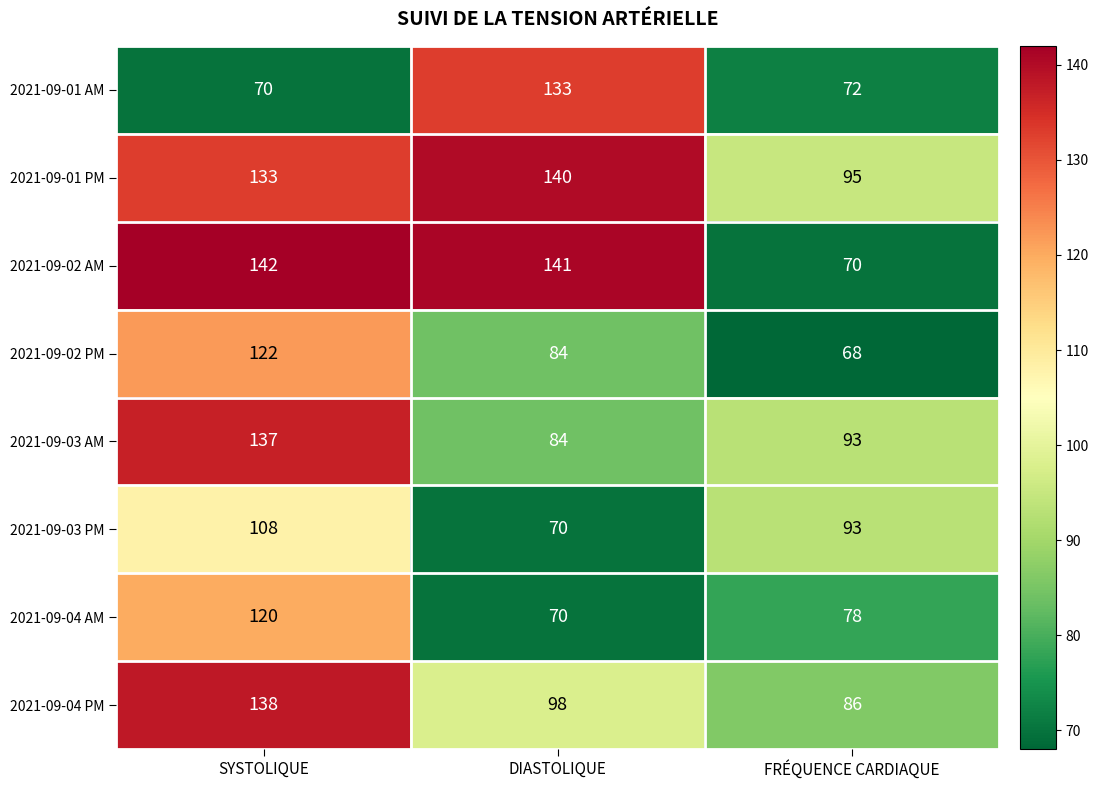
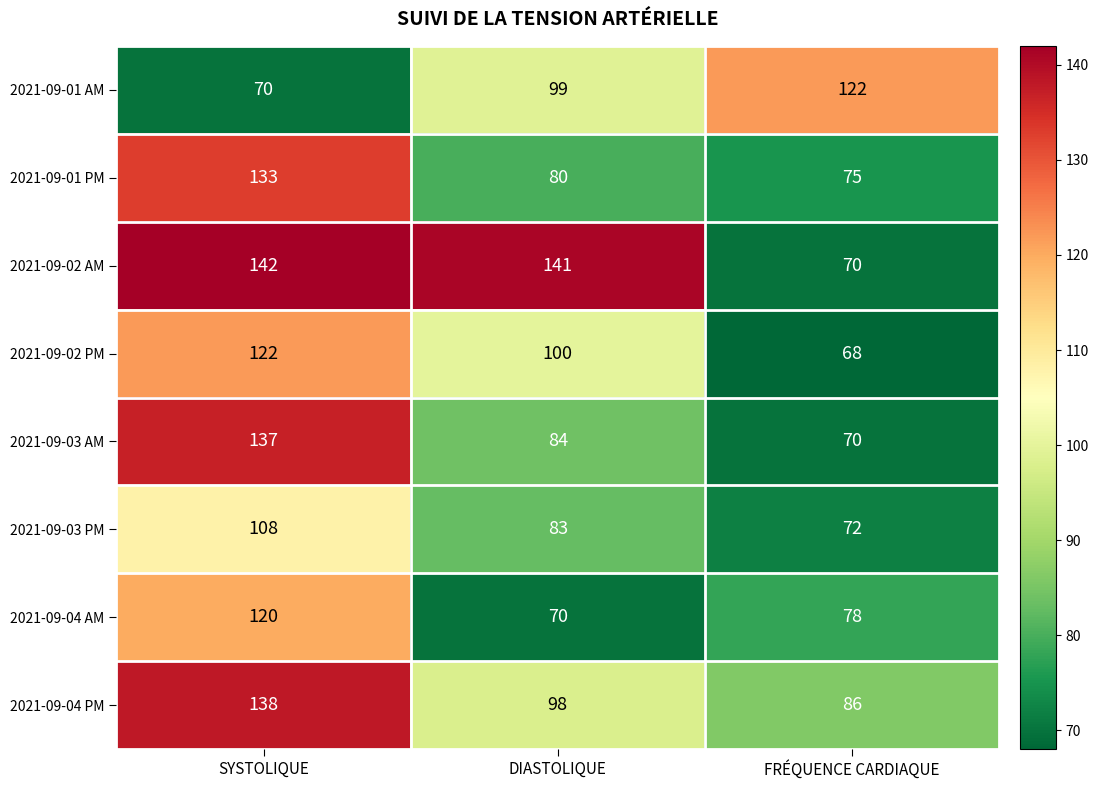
  {
    "2021-09-01 AM": {
      "SYSTOLIQUE": 70,
-     "DIASTOLIQUE": 133,
-     "FRÉQUENCE CARDIAQUE": 72
+     "DIASTOLIQUE": 99,
+     "FRÉQUENCE CARDIAQUE": 122
    },
    "2021-09-01 PM": {
      "SYSTOLIQUE": 133,
-     "DIASTOLIQUE": 140,
-     "FRÉQUENCE CARDIAQUE": 95
+     "DIASTOLIQUE": 80,
+     "FRÉQUENCE CARDIAQUE": 75
    },
    "2021-09-02 AM": {
      "SYSTOLIQUE": 142,
      "DIASTOLIQUE": 141,
      "FRÉQUENCE CARDIAQUE": 70
    },
    "2021-09-02 PM": {
      "SYSTOLIQUE": 122,
-     "DIASTOLIQUE": 84,
+     "DIASTOLIQUE": 100,
      "FRÉQUENCE CARDIAQUE": 68
    },
    "2021-09-03 AM": {
      "SYSTOLIQUE": 137,
      "DIASTOLIQUE": 84,
-     "FRÉQUENCE CARDIAQUE": 93
+     "FRÉQUENCE CARDIAQUE": 70
    },
    "2021-09-03 PM": {
      "SYSTOLIQUE": 108,
-     "DIASTOLIQUE": 70,
-     "FRÉQUENCE CARDIAQUE": 93
+     "DIASTOLIQUE": 83,
+     "FRÉQUENCE CARDIAQUE": 72
    },
    "2021-09-04 AM": {
      "SYSTOLIQUE": 120,
      "DIASTOLIQUE": 70,
      "FRÉQUENCE CARDIAQUE": 78
    },
    "2021-09-04 PM": {
      "SYSTOLIQUE": 138,
      "DIASTOLIQUE": 98,
      "FRÉQUENCE CARDIAQUE": 86
    }
  }
